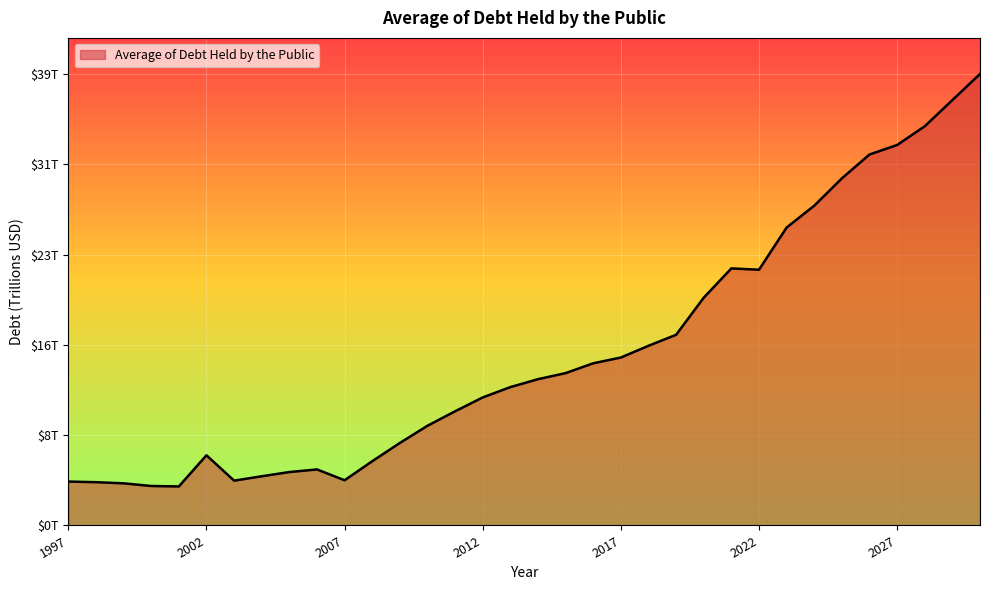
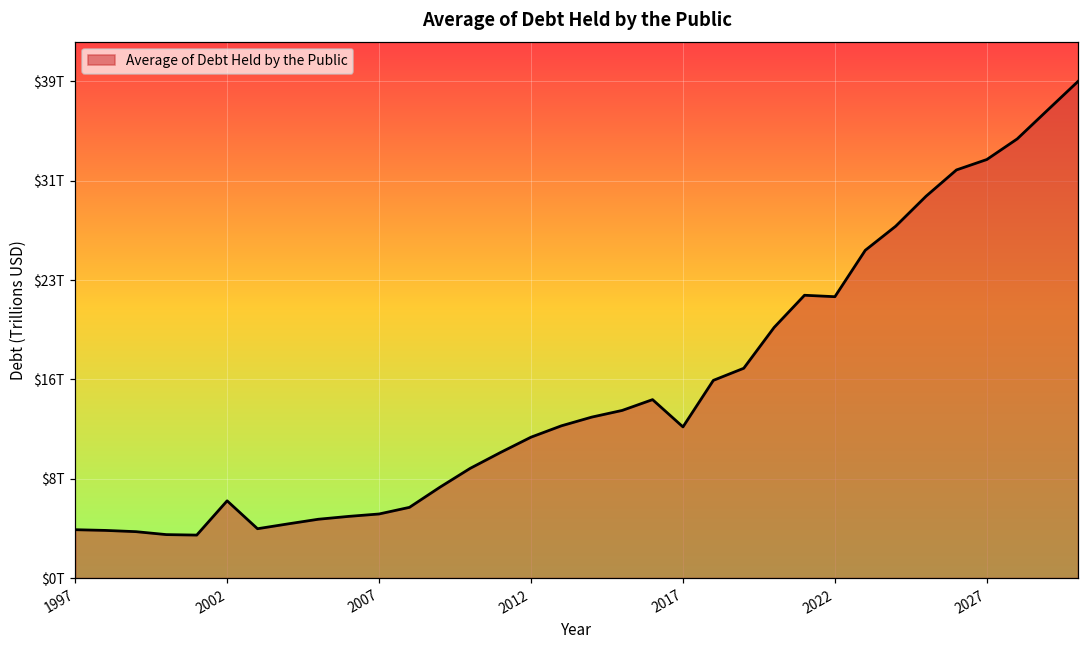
  {
    "1997": "$3.8T",
    "2002": "$6.1T",
-   "2007": "$3.9T",
+   "2007": "$5.0T",
    "2012": "$11.0T",
-   "2017": "$14.5T",
+   "2017": "$11.9T",
    "2022": "$22.1T",
    "2027": "$32.8T"
  }
